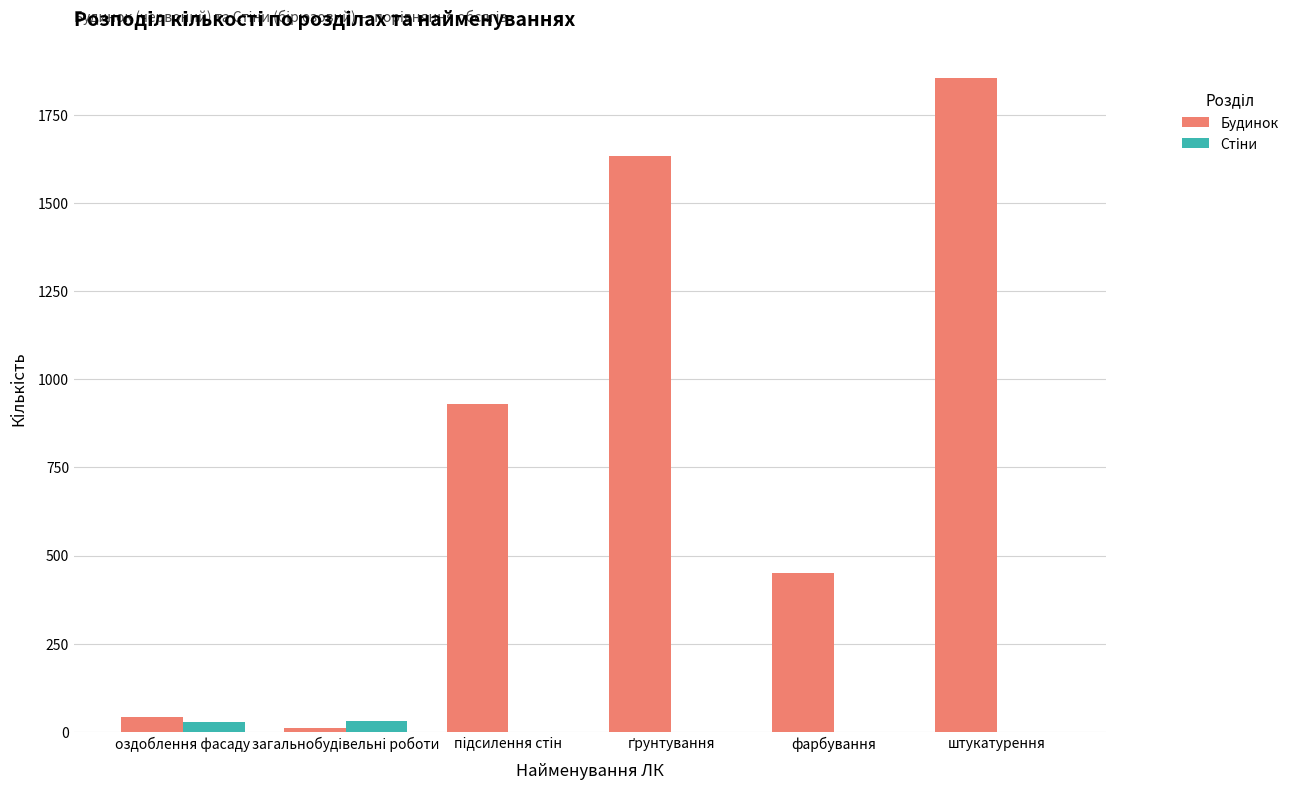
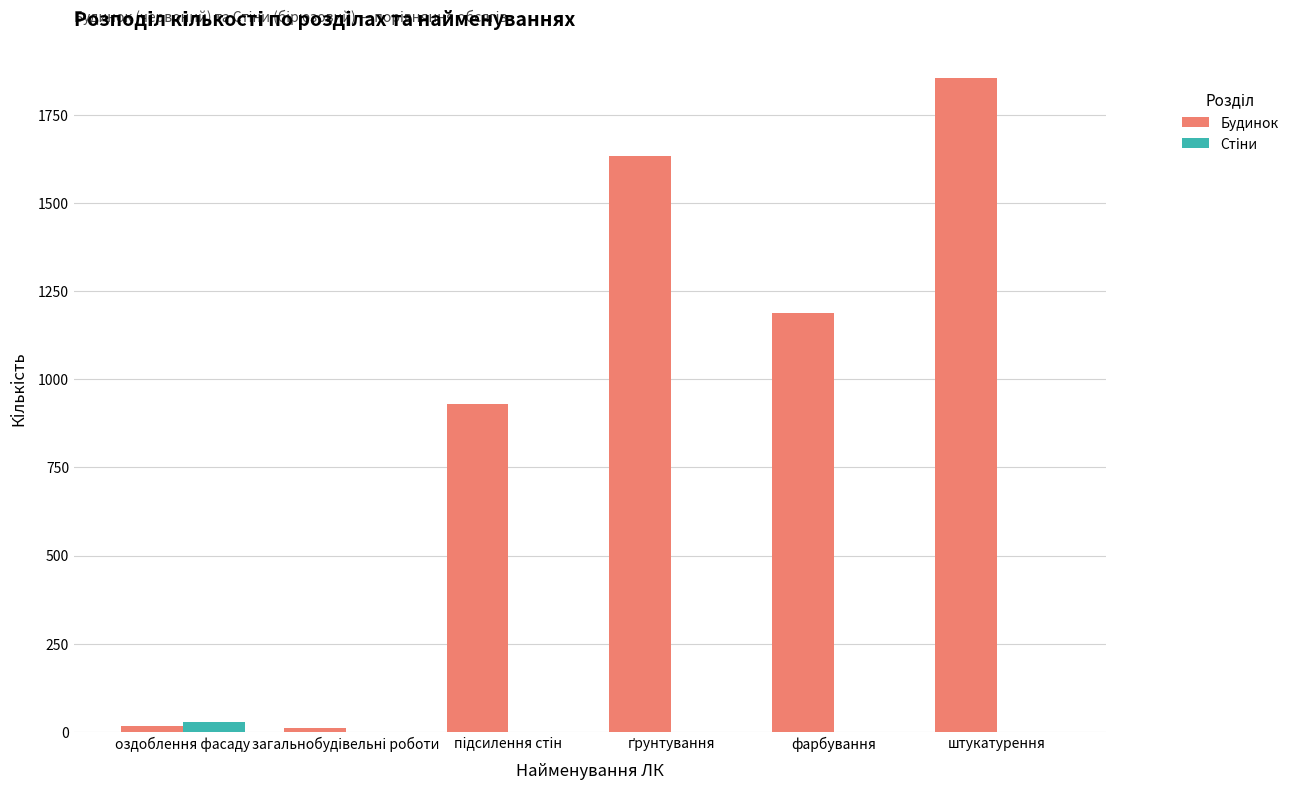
  {
    "Будинок": {
-     "оздоблення фасаду": 40,
+     "оздоблення фасаду": 20,
      "загальнобудівельні роботи": 10,
      "підсилення стін": 930,
      "ґрунтування": 1630,
-     "фарбування": 450,
+     "фарбування": 1190,
      "штукатурення": 1850
    },
    "Стiни": {
      "оздоблення фасаду": 30,
-     "загальнобудівельні роботи": 30
+     "загальнобудівельні роботи": 0
    }
  }
